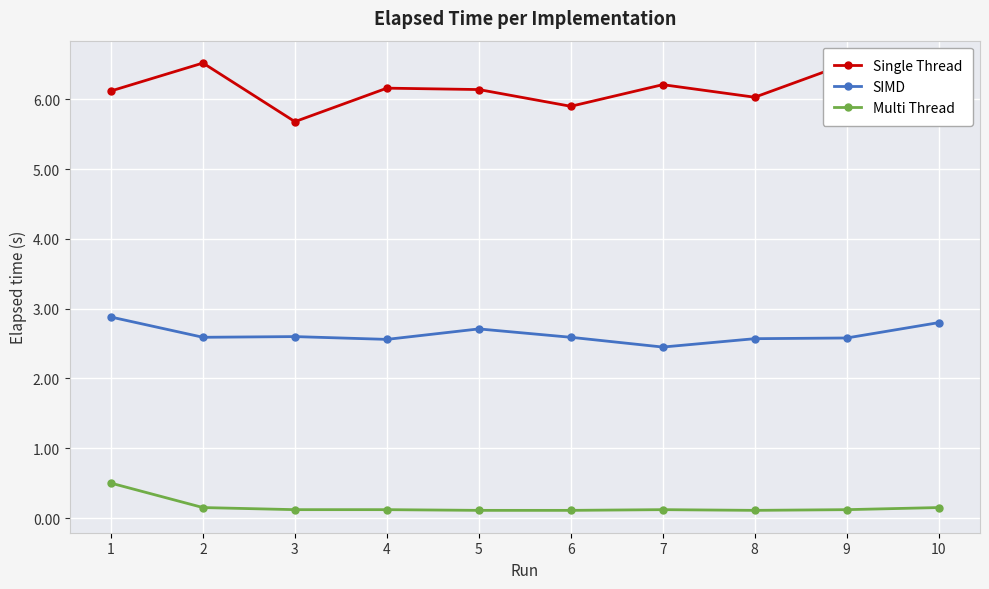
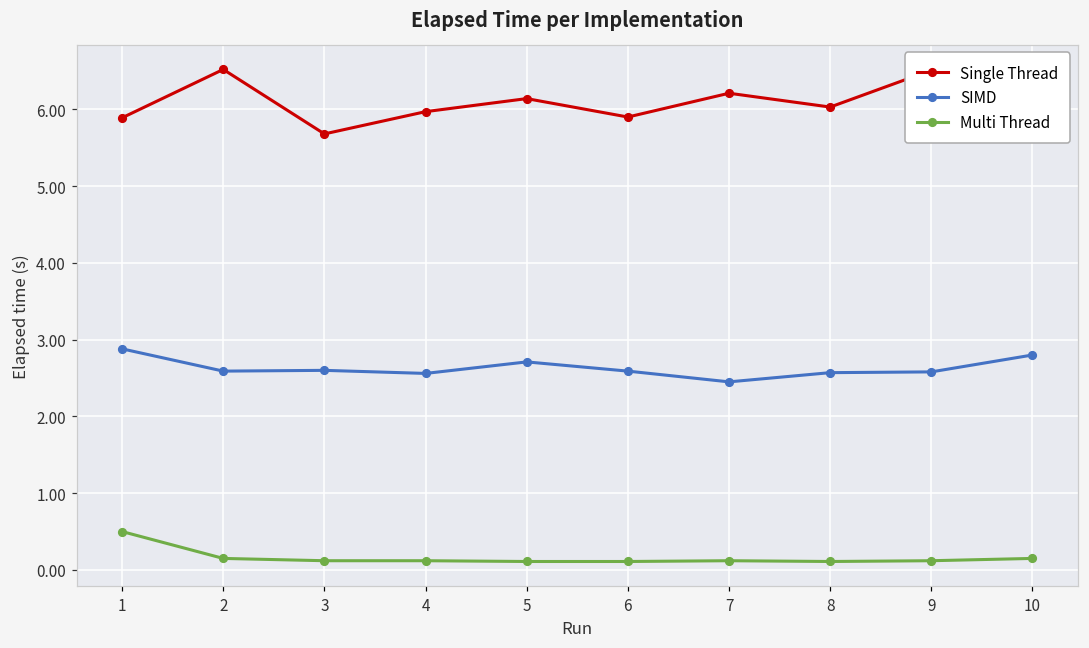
  {
    "Single Thread": {
-     "1": 6.1,
+     "1": 5.9,
      "2": 6.5,
      "3": 5.7,
-     "4": 6.2,
+     "4": 6.0,
      "5": 6.1,
      "6": 5.9,
      "7": 6.2,
      "8": 6.0
    },
    "SIMD": {
      "1": 2.9,
      "2": 2.6,
      "3": 2.6,
      "4": 2.6,
      "5": 2.7,
      "6": 2.6,
      "7": 2.5,
      "8": 2.6,
      "9": 2.6,
      "10": 2.8
    },
    "Multi Thread": {
      "1": 0.5,
      "2": 0.2,
      "3": 0.1,
      "4": 0.1,
      "5": 0.1,
      "6": 0.1,
      "7": 0.1,
      "8": 0.1,
      "9": 0.1,
      "10": 0.2
    }
  }
